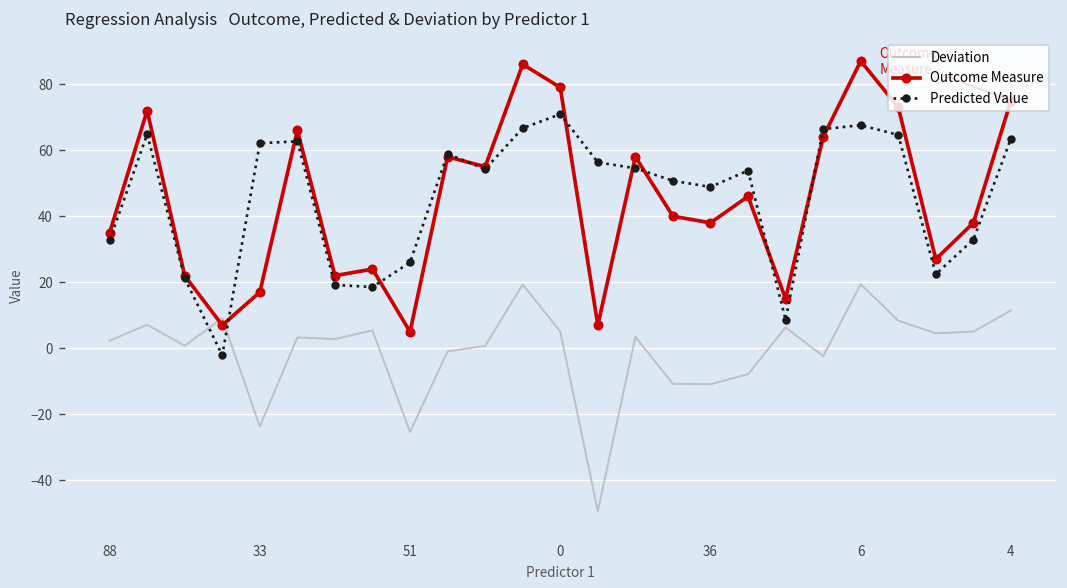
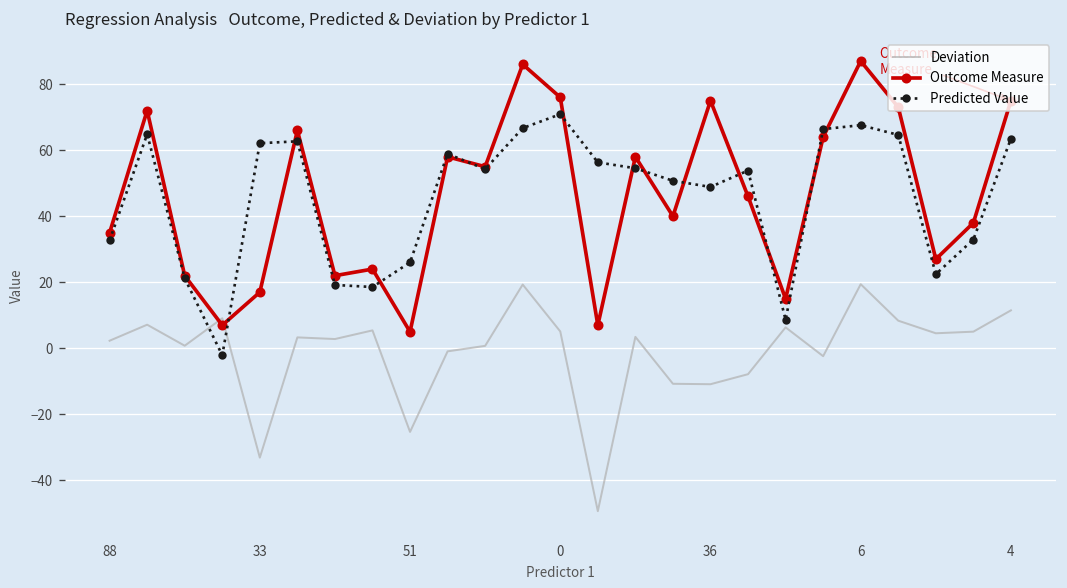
  {
    "Deviation": {
      "88": 2,
-     "33": -24,
+     "33": -33,
      "51": -25,
      "0": 5,
      "36": -11,
      "4": 11
    },
    "Outcome Measure": {
      "88": 35,
      "33": 17,
      "51": 5,
-     "0": 79,
-     "36": 38
+     "0": 76,
+     "36": 75
    },
    "Predicted Value": {
      "88": 33,
      "33": 62,
      "51": 26,
      "0": 71,
      "36": 49,
      "4": 64
    }
  }
